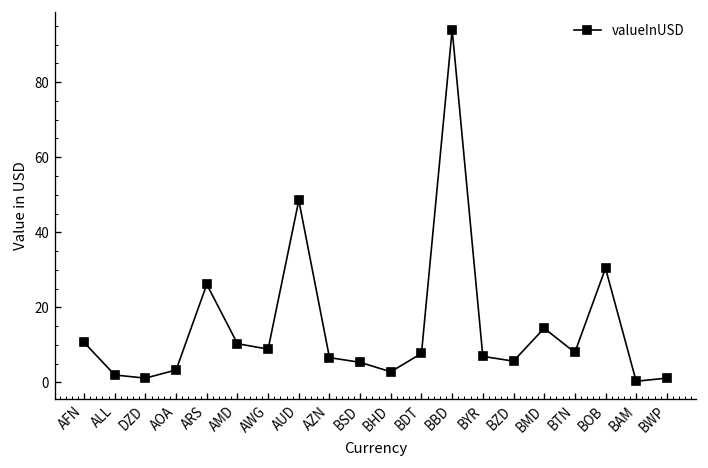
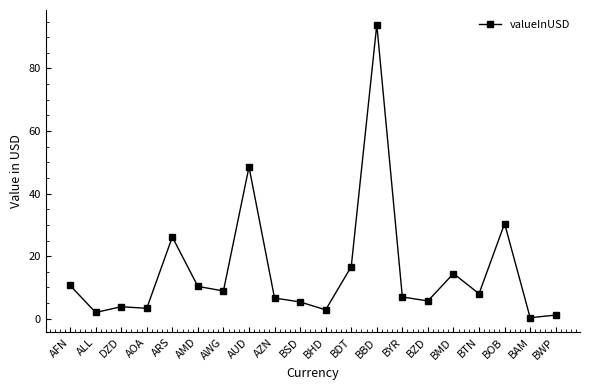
  {
    "AFN": 11,
    "ALL": 2,
-   "DZD": 1,
+   "DZD": 4,
    "AOA": 3,
    "ARS": 26,
    "AMD": 10,
    "AWG": 9,
    "AUD": 49,
    "AZN": 7,
    "BSD": 5,
    "BHD": 3,
-   "BDT": 8,
+   "BDT": 17,
    "BBD": 94,
    "BYR": 7,
    "BZD": 6,
    "BMD": 14,
    "BTN": 8,
    "BOB": 30,
    "BAM": 0,
    "BWP": 1
  }
